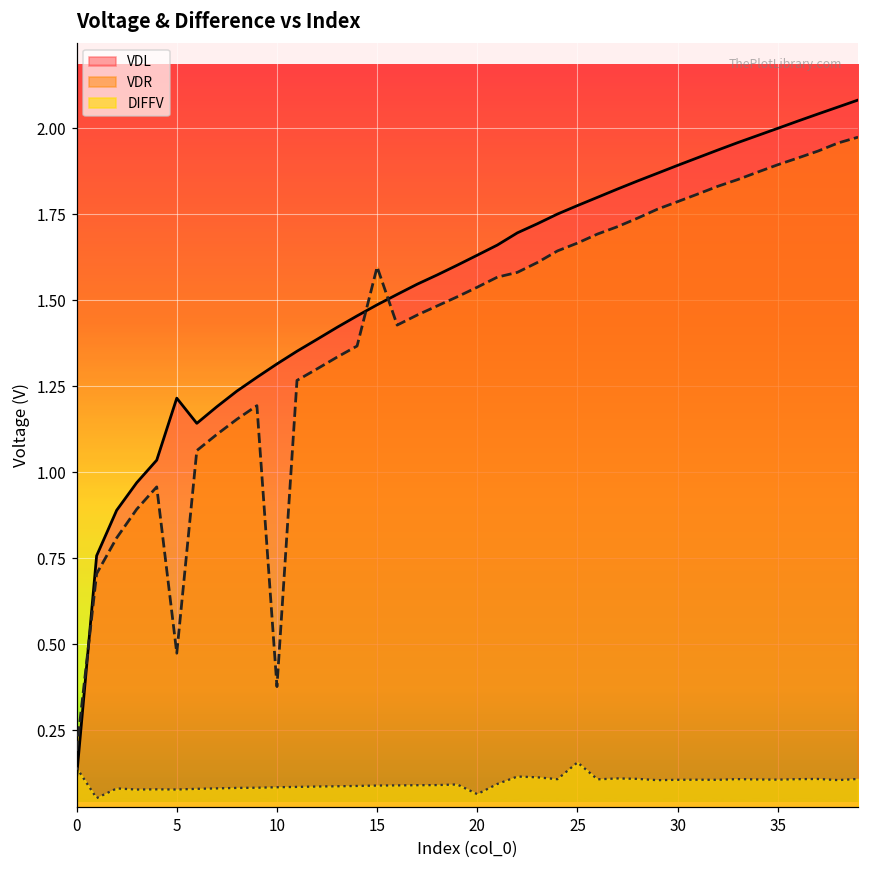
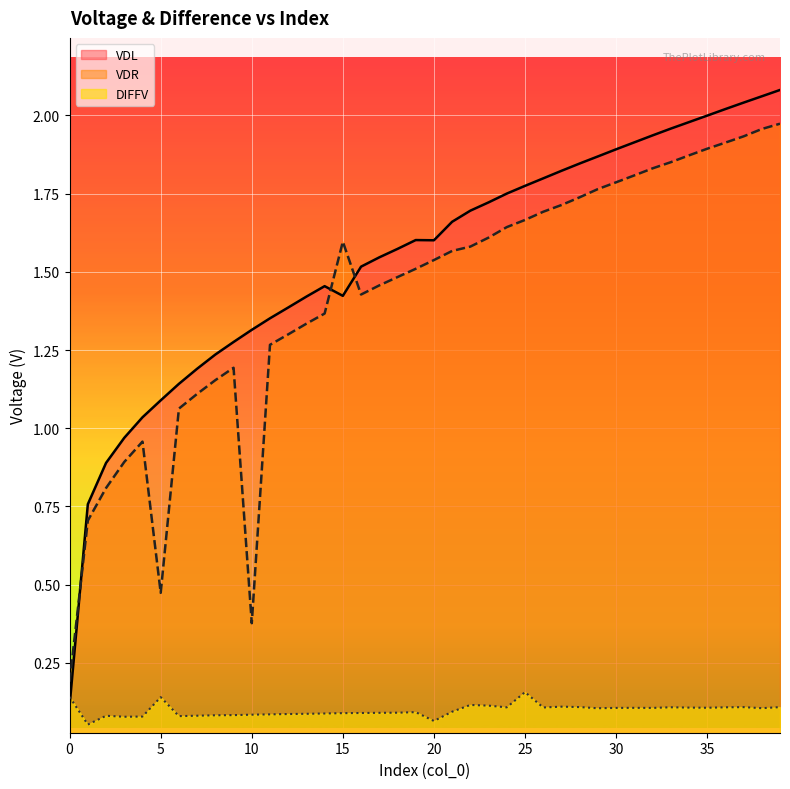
  {
    "VDL": {
      "0": 0.11,
-     "5": 1.22,
+     "5": 1.09,
      "10": 1.31,
-     "15": 1.49,
-     "20": 1.63,
+     "15": 1.42,
+     "20": 1.60,
      "25": 1.77,
      "30": 1.89,
      "35": 2.00
    },
    "VDR": {
      "0": 0.19,
      "5": 0.47,
      "10": 0.38,
      "15": 1.60,
      "20": 1.54,
      "25": 1.67,
      "30": 1.79,
      "35": 1.89
    },
    "DIFFV": {
      "0": 0.14,
-     "5": 0.08,
+     "5": 0.14,
      "10": 0.08,
      "15": 0.09,
      "20": 0.06,
      "25": 0.16,
      "30": 0.11,
      "35": 0.11
    }
  }
